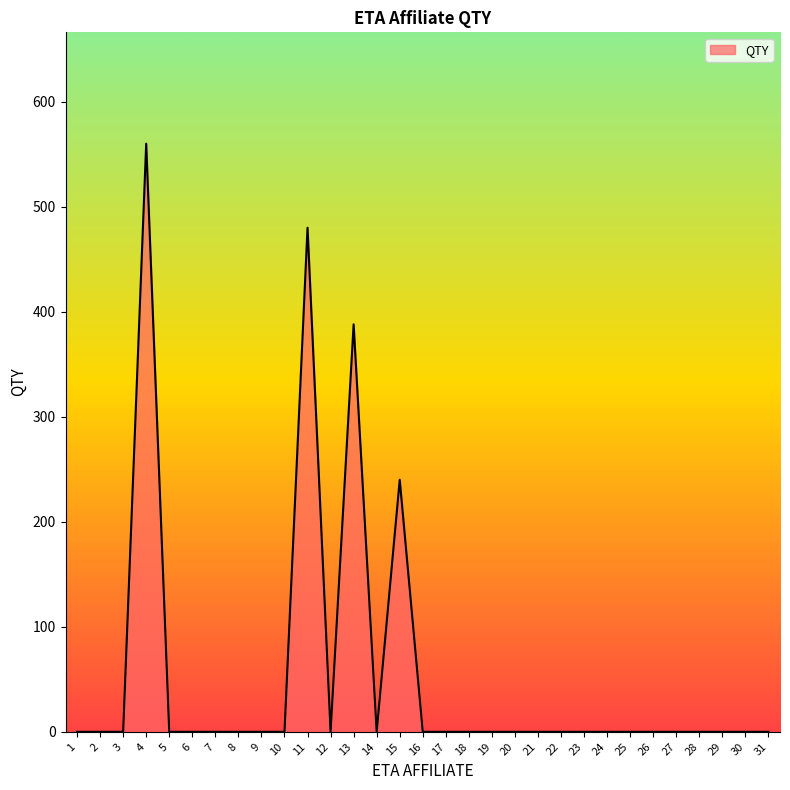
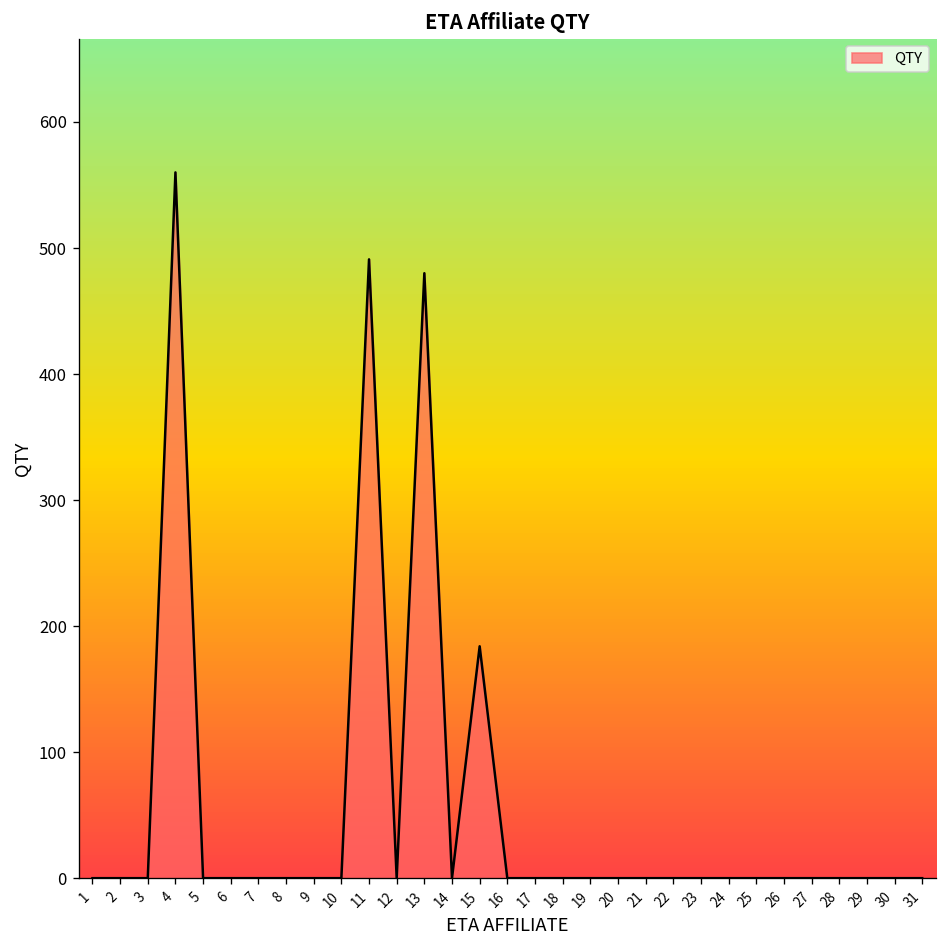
  {
    "1": 0,
    "2": 0,
    "3": 0,
    "4": 560,
    "5": 0,
    "6": 0,
    "7": 0,
    "8": 0,
    "9": 0,
    "10": 0,
-   "11": 480,
+   "11": 491,
    "12": 0,
-   "13": 388,
+   "13": 480,
    "14": 0,
-   "15": 240,
+   "15": 184,
    "16": 0,
    "17": 0,
    "18": 0,
    "19": 0,
    "20": 0,
    "21": 0,
    "22": 0,
    "23": 0,
    "24": 0,
    "25": 0,
    "26": 0,
    "27": 0,
    "28": 0,
    "29": 0,
    "30": 0,
    "31": 0
  }
